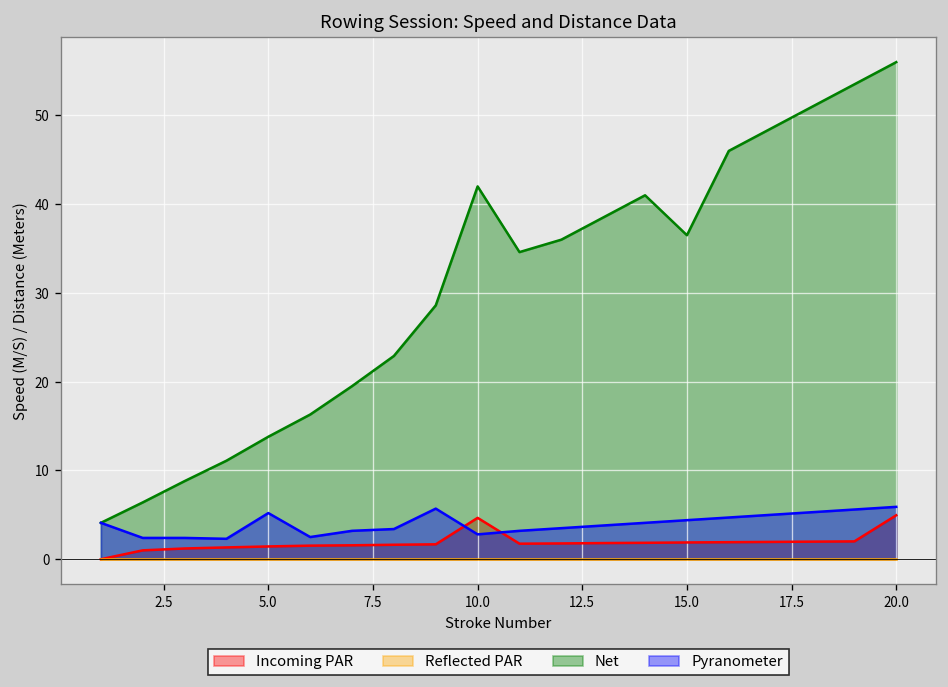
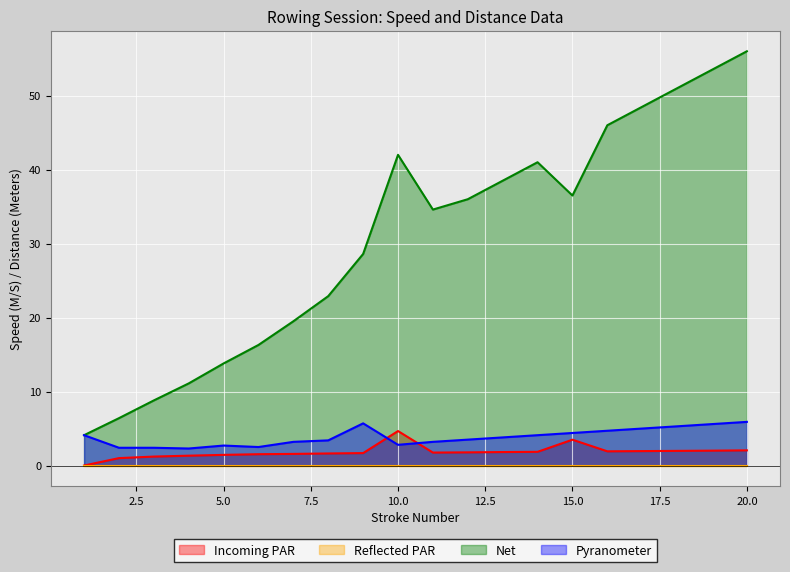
  {
    "Incoming PAR": {
      "5.0": 1,
      "10.0": 5,
-     "15.0": 2,
-     "20.0": 5
+     "15.0": 3,
+     "20.0": 2
    },
    "Reflected PAR": {
      "5.0": 0,
      "10.0": 0,
      "15.0": 0,
      "20.0": 0
    },
    "Net": {
      "5.0": 14,
      "10.0": 42,
      "15.0": 37,
      "20.0": 56
    },
    "Pyranometer": {
-     "5.0": 5,
+     "5.0": 3,
      "10.0": 3,
      "15.0": 4,
      "20.0": 6
    }
  }
